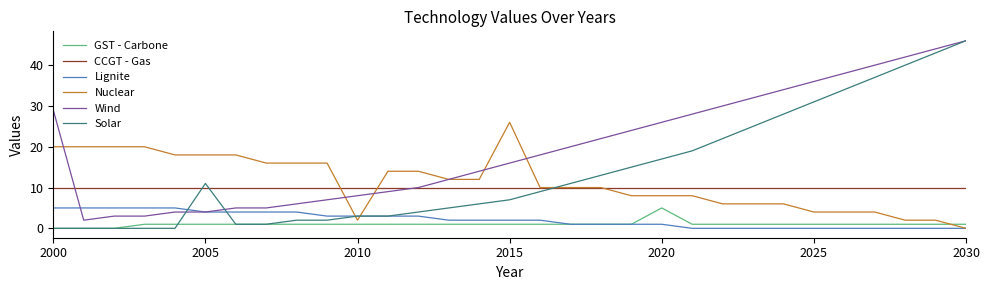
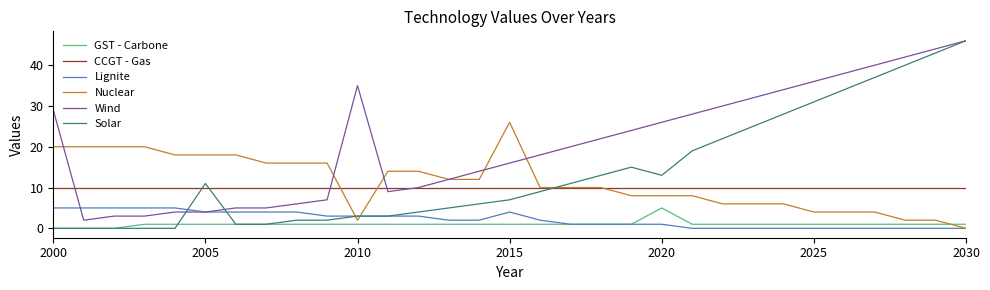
  {
    "GST - Carbone": {
      "2005": 1,
      "2010": 1,
      "2015": 1,
      "2020": 5,
      "2025": 1,
      "2030": 1
    },
    "CCGT - Gas": {
      "2000": 10,
      "2005": 10,
      "2010": 10,
      "2015": 10,
      "2020": 10,
      "2025": 10,
      "2030": 10
    },
    "Lignite": {
      "2000": 5,
-     "2015": 2,
+     "2015": 4,
      "2020": 1,
      "2025": 0
    },
    "Nuclear": {
      "2000": 20,
      "2005": 18,
      "2010": 2,
      "2015": 26,
      "2020": 8,
      "2025": 4
    },
    "Wind": {
      "2000": 29,
-     "2010": 8,
+     "2010": 35,
      "2015": 16,
      "2020": 26,
      "2025": 36
    },
    "Solar": {
      "2005": 11,
      "2015": 7,
-     "2020": 17,
+     "2020": 13,
      "2025": 31
    }
  }
